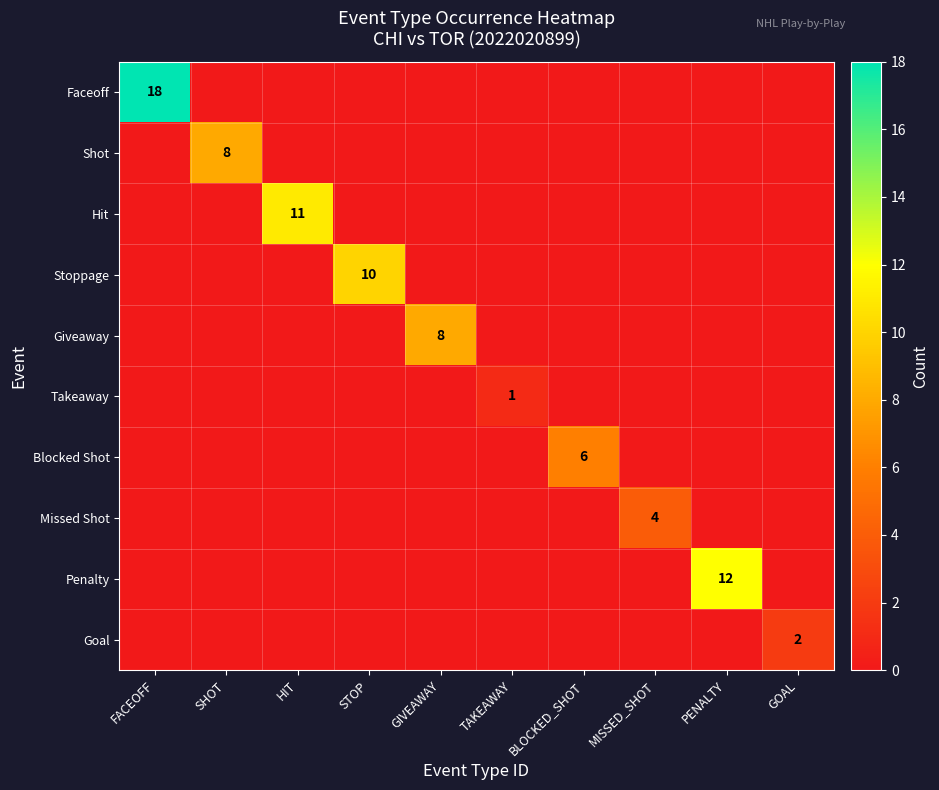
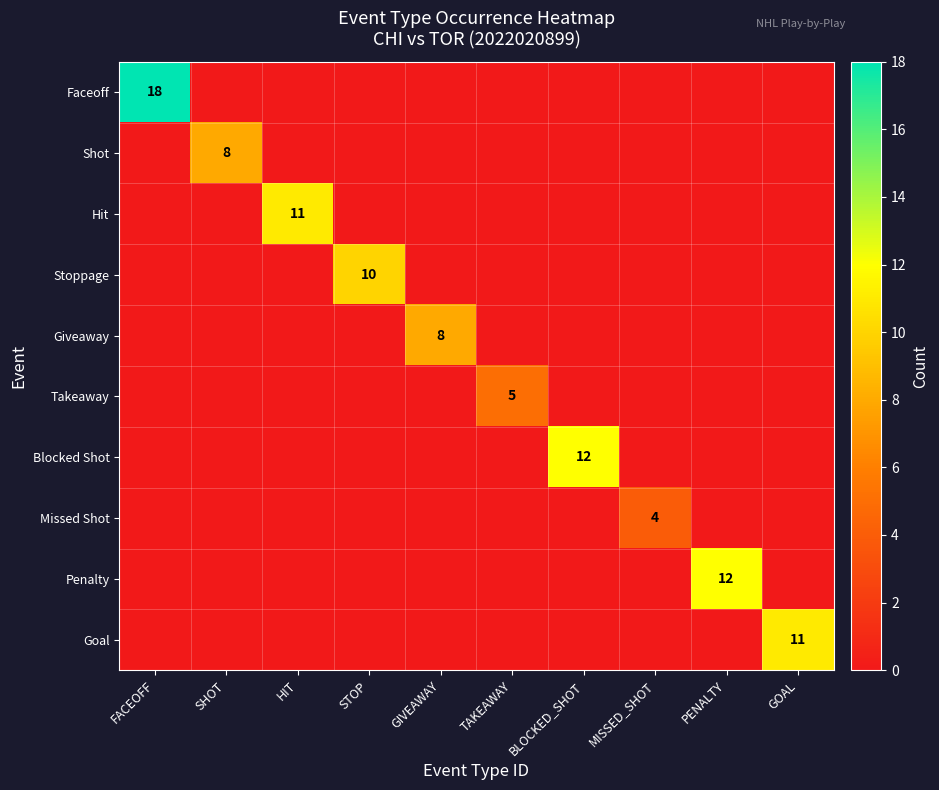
  {
    "Faceoff": {
      "FACEOFF": 18
    },
    "Shot": {
      "SHOT": 8
    },
    "Hit": {
      "HIT": 11
    },
    "Stoppage": {
      "STOP": 10
    },
    "Giveaway": {
      "GIVEAWAY": 8
    },
    "Takeaway": {
-     "TAKEAWAY": 1
+     "TAKEAWAY": 5
    },
    "Blocked Shot": {
-     "BLOCKED_SHOT": 6
+     "BLOCKED_SHOT": 12
    },
    "Missed Shot": {
      "MISSED_SHOT": 4
    },
    "Penalty": {
      "PENALTY": 12
    },
    "Goal": {
-     "GOAL": 2
+     "GOAL": 11
    }
  }
